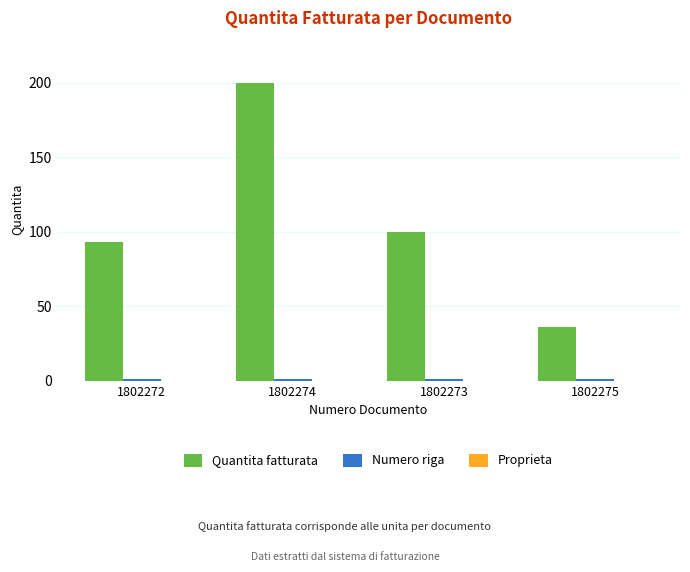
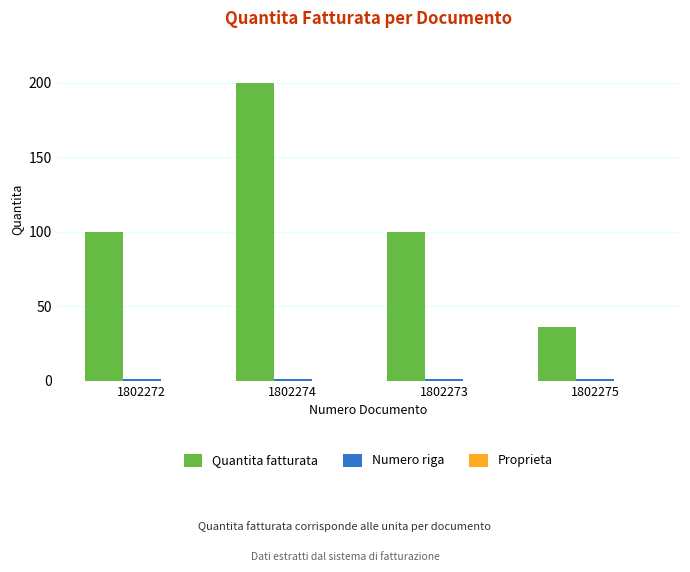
  {
    "Quantita fatturata": {
-     "1802272": 93,
+     "1802272": 100,
      "1802274": 200,
      "1802273": 100,
      "1802275": 36
    },
    "Proprieta": {
      "1802272": 0,
      "1802274": 0,
      "1802273": 0,
      "1802275": 0
    }
  }
